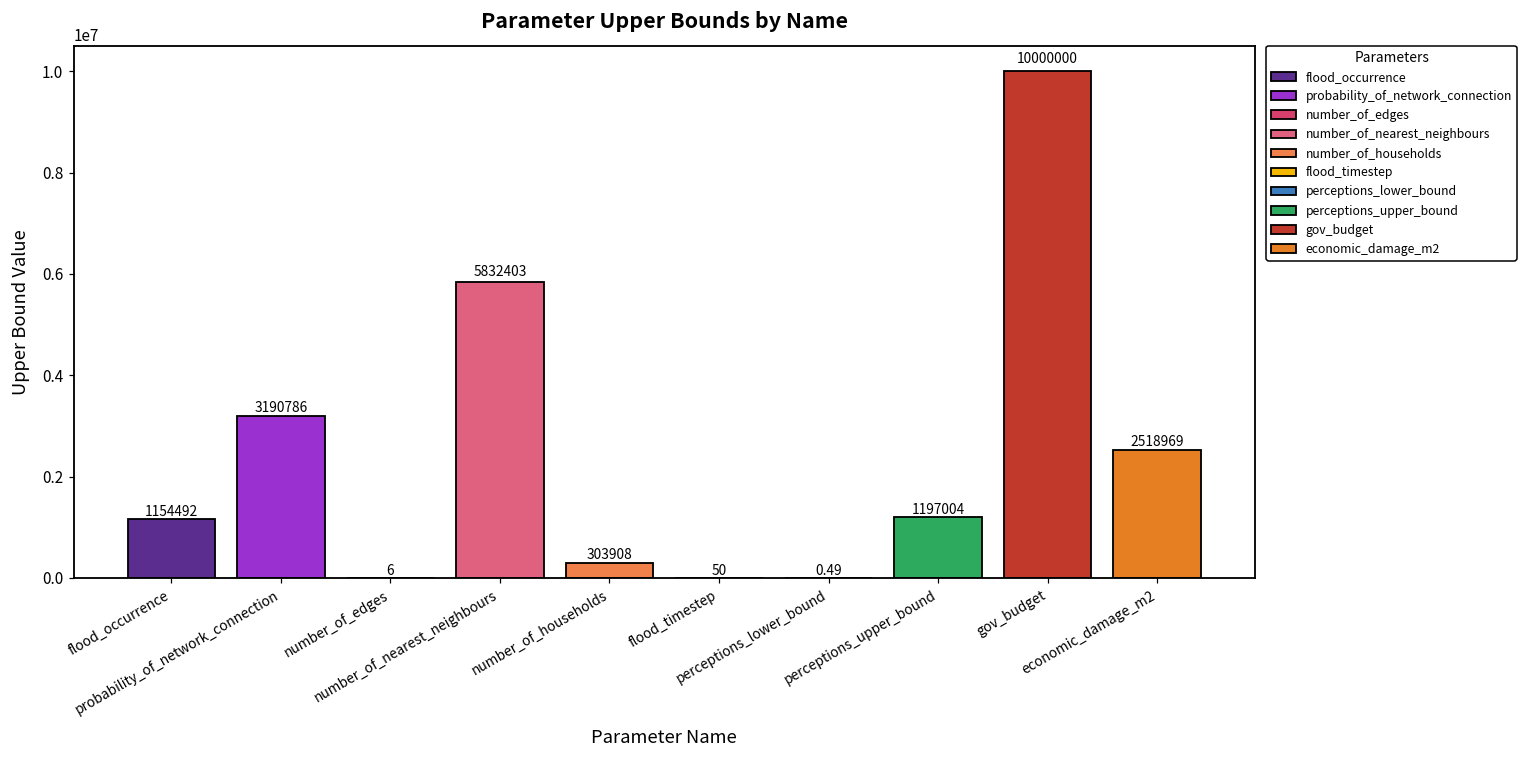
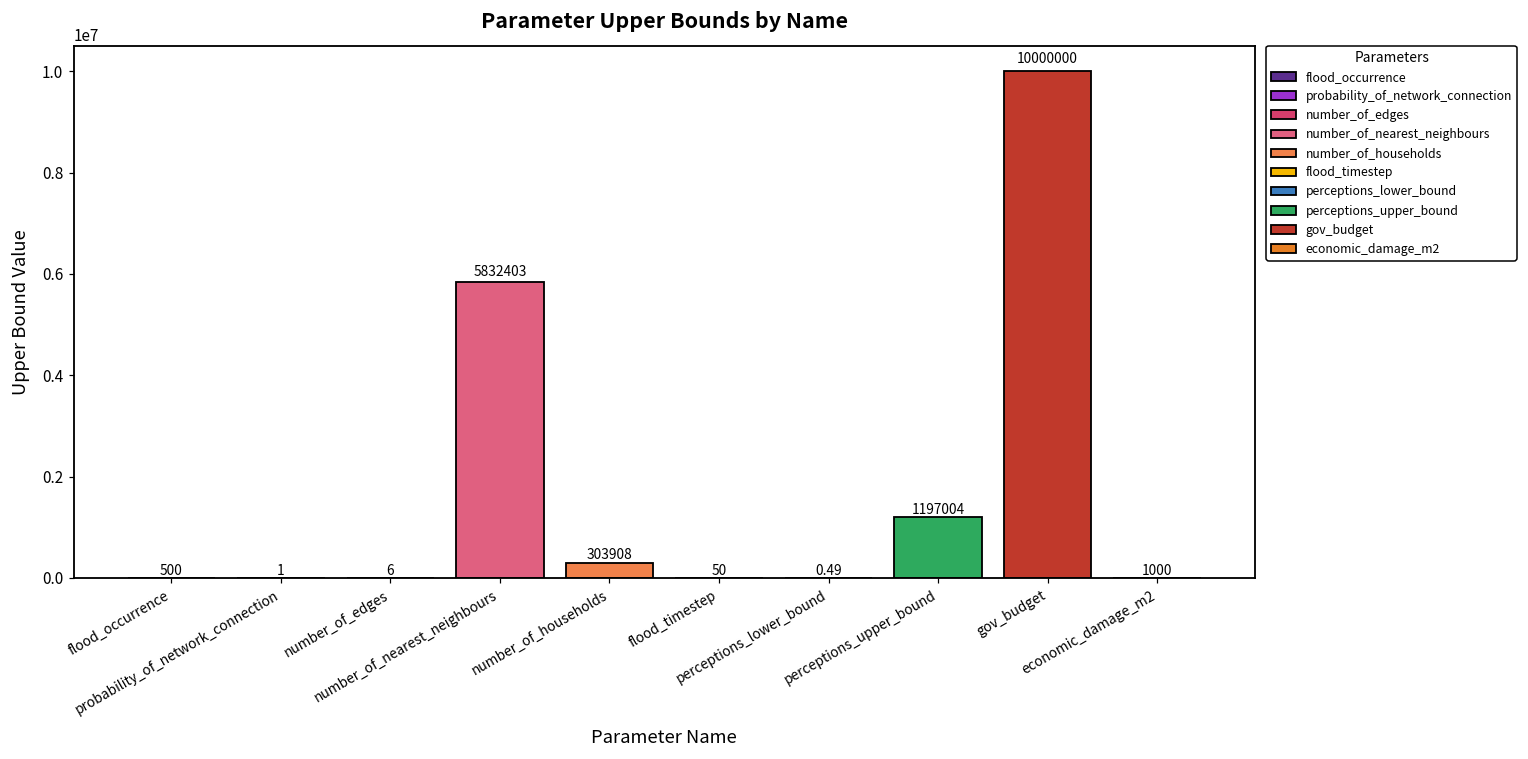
  {
-   "flood_occurrence": 1154492,
-   "probability_of_network_connection": 3190786,
+   "flood_occurrence": 500,
+   "probability_of_network_connection": 1,
    "number_of_edges": 6,
    "number_of_nearest_neighbours": 5832403,
    "number_of_households": 303908,
    "flood_timestep": 50,
    "perceptions_lower_bound": 0.49,
    "perceptions_upper_bound": 1197004,
    "gov_budget": 10000000,
-   "economic_damage_m2": 2518969
+   "economic_damage_m2": 1000
  }
